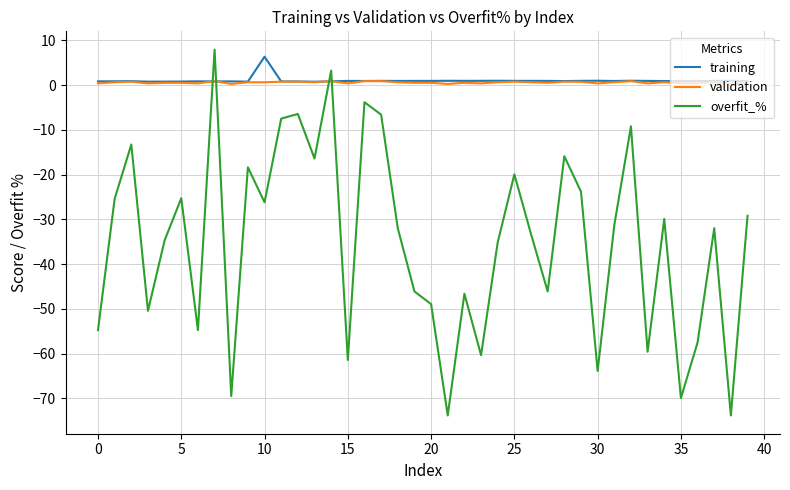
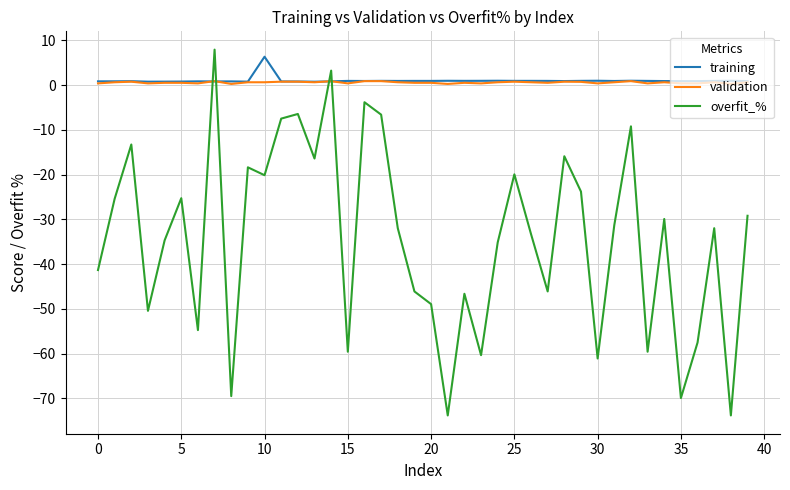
  {
    "training": {
      "10": 6,
      "30": 1
    },
    "validation": {
      "10": 1,
      "30": 0
    },
    "overfit_%": {
-     "0": -55,
+     "0": -41,
      "5": -25,
-     "10": -26,
-     "15": -61,
+     "10": -20,
+     "15": -60,
      "20": -49,
      "25": -20,
-     "30": -64,
+     "30": -61,
      "35": -70
    }
  }
